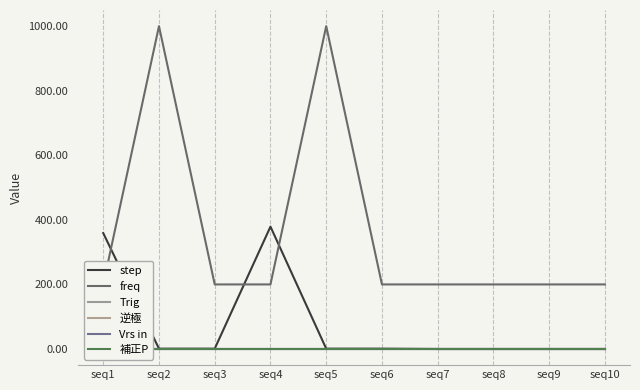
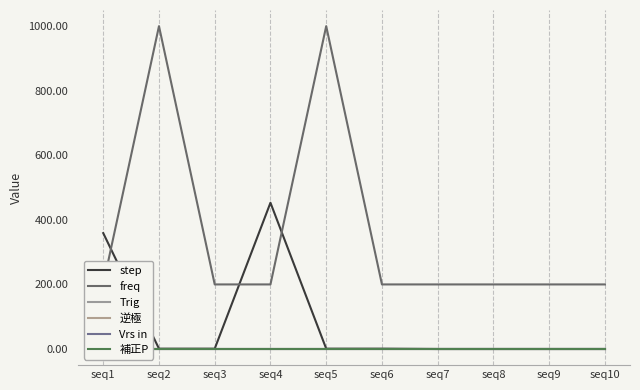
  {
    "step": {
      "seq1": 360,
-     "seq4": 380
+     "seq4": 450
    }
  }
